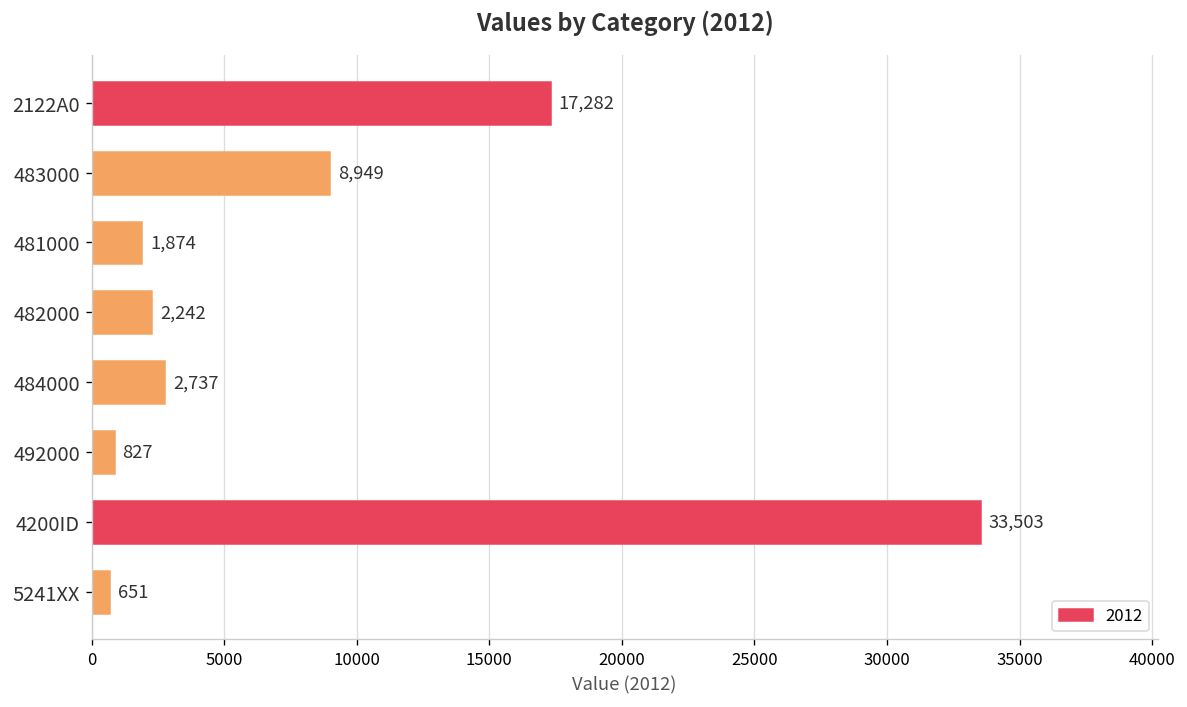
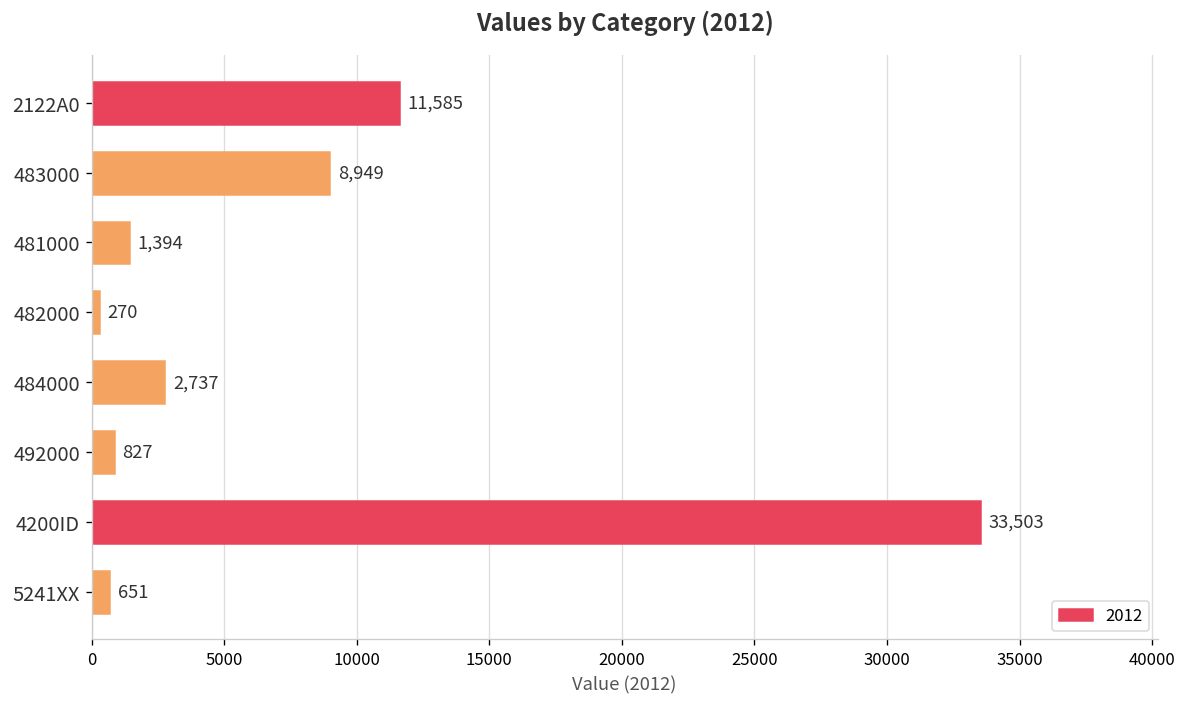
  {
-   "2122A0": "17,282",
+   "2122A0": "11,585",
    "483000": "8,949",
-   "481000": "1,874",
-   "482000": "2,242",
+   "481000": "1,394",
+   "482000": "270",
    "484000": "2,737",
    "492000": "827",
    "4200ID": "33,503",
    "5241XX": "651"
  }
